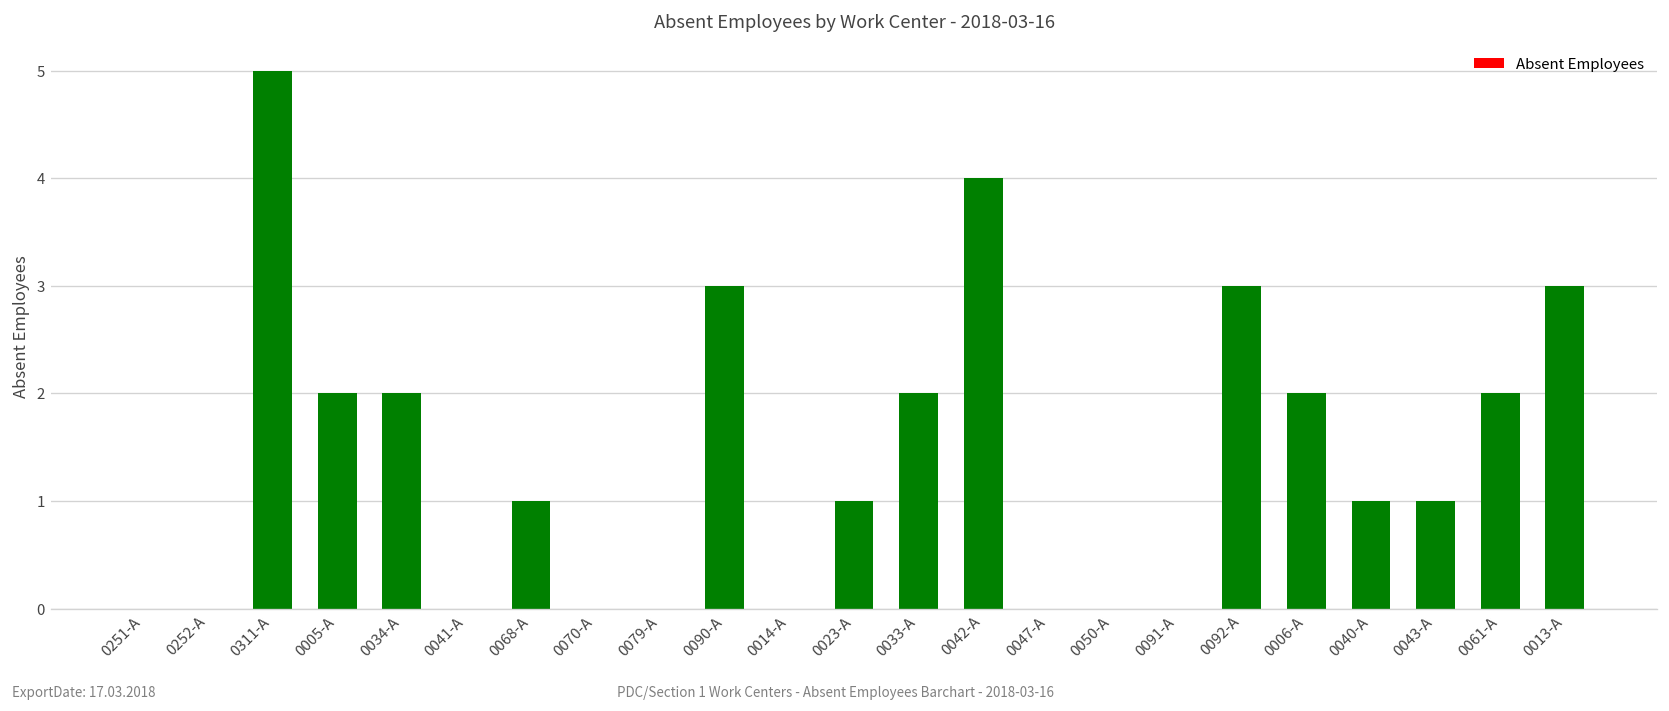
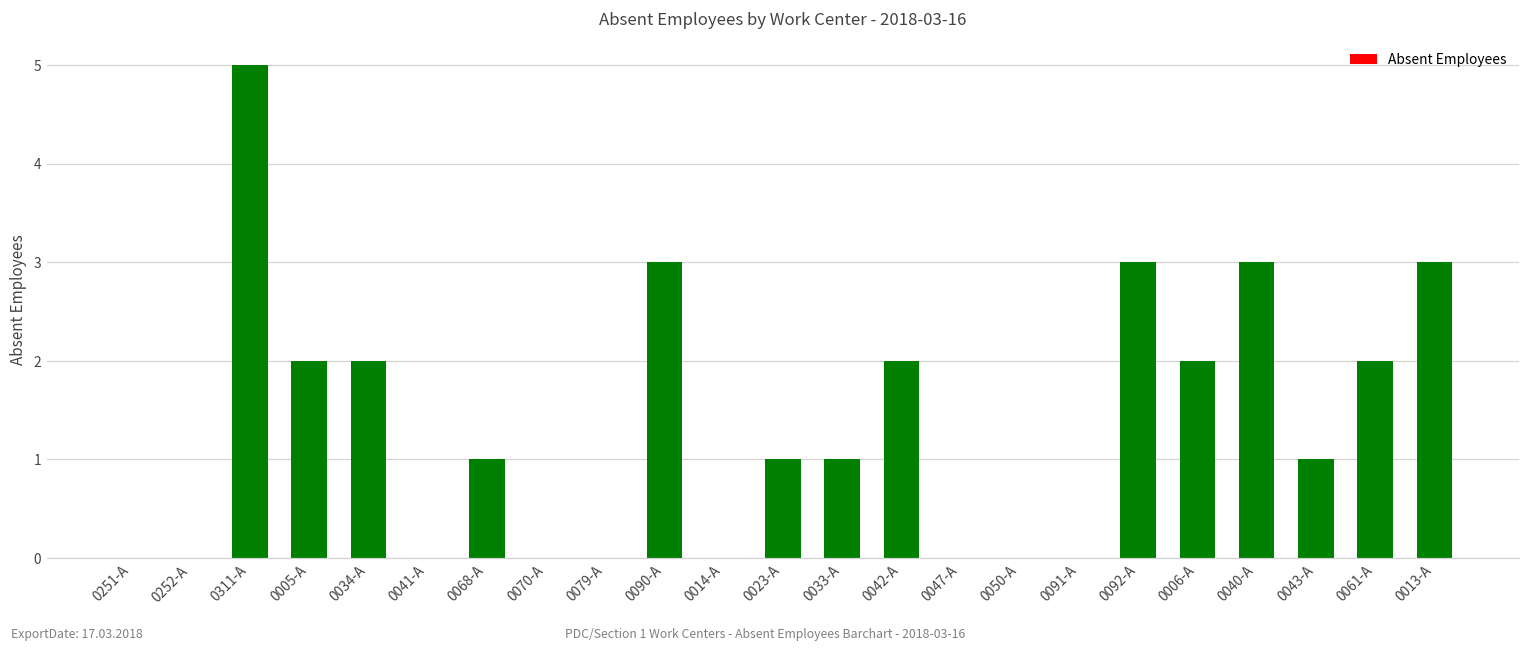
  {
    "0251-A": 0,
    "0252-A": 0,
    "0311-A": 5,
    "0005-A": 2,
    "0034-A": 2,
    "0041-A": 0,
    "0068-A": 1,
    "0070-A": 0,
    "0079-A": 0,
    "0090-A": 3,
    "0014-A": 0,
    "0023-A": 1,
-   "0033-A": 2,
-   "0042-A": 4,
+   "0033-A": 1,
+   "0042-A": 2,
    "0047-A": 0,
    "0050-A": 0,
    "0091-A": 0,
    "0092-A": 3,
    "0006-A": 2,
-   "0040-A": 1,
+   "0040-A": 3,
    "0043-A": 1,
    "0061-A": 2,
    "0013-A": 3
  }
